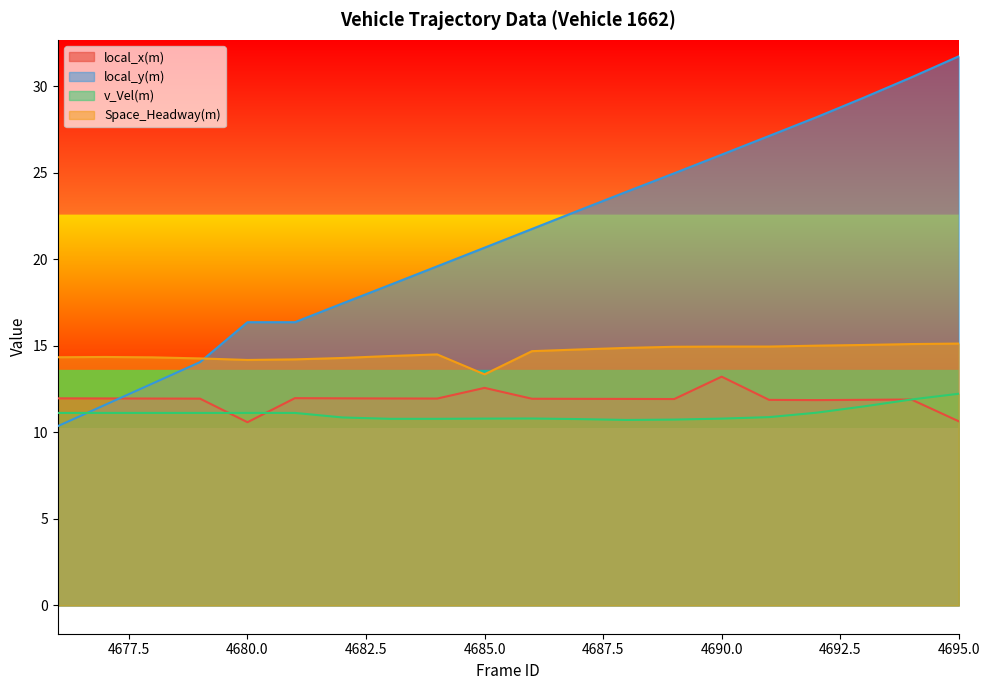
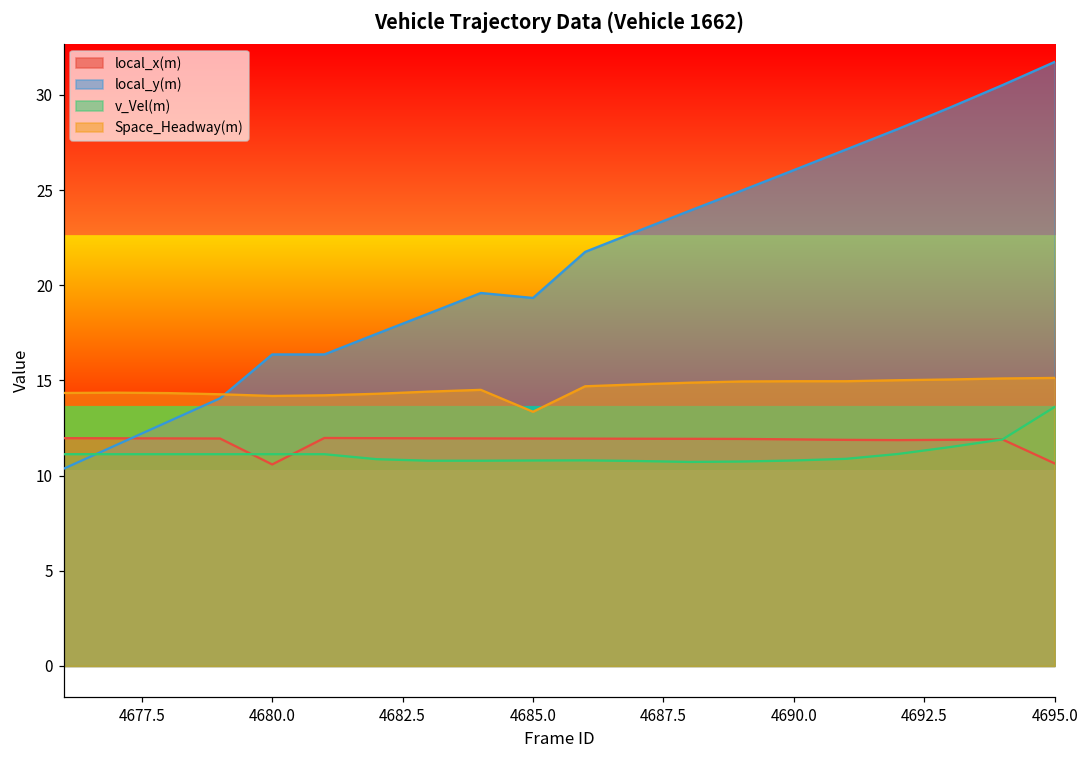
  {
    "local_x(m)": {
      "4680.0": 10.6,
-     "4685.0": 12.6,
-     "4690.0": 13.2,
+     "4685.0": 11.9,
+     "4690.0": 11.9,
      "4695.0": 10.6
    },
    "local_y(m)": {
      "4680.0": 16.4,
-     "4685.0": 20.7,
+     "4685.0": 19.3,
      "4690.0": 26.0,
      "4695.0": 31.7
    },
    "v_Vel(m)": {
      "4680.0": 11.1,
      "4685.0": 10.8,
      "4690.0": 10.8,
-     "4695.0": 12.2
+     "4695.0": 13.6
    },
    "Space_Headway(m)": {
      "4680.0": 14.2,
      "4685.0": 13.4,
      "4690.0": 15.0,
      "4695.0": 15.1
    }
  }
